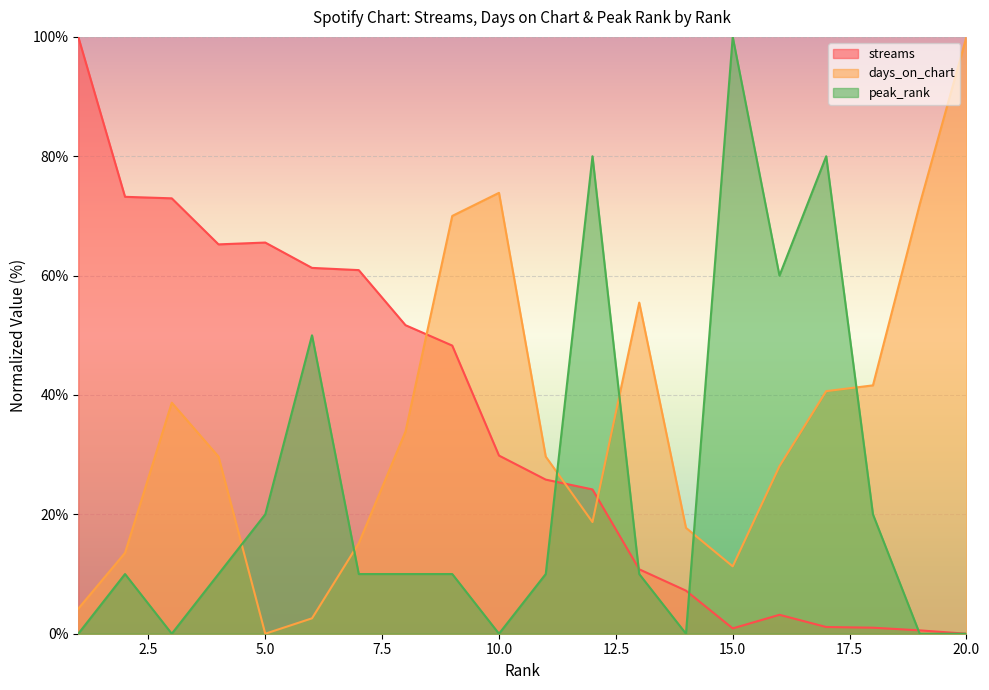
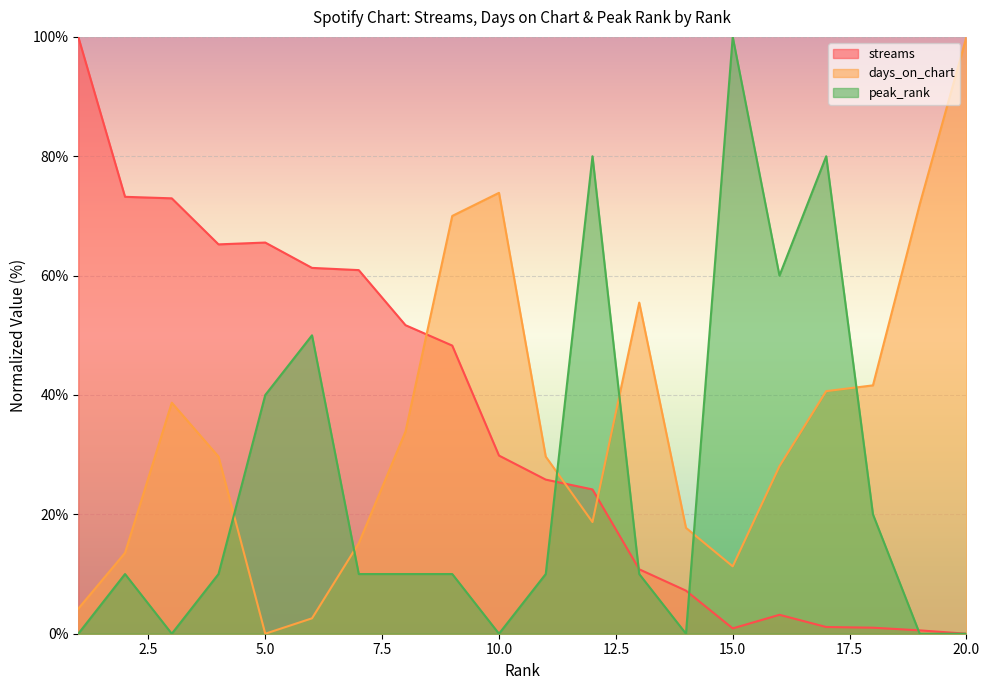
  {
    "streams": {
      "5.0": "66%",
      "10.0": "30%",
      "15.0": "1%"
    },
    "days_on_chart": {
      "5.0": "0%",
      "10.0": "74%",
      "15.0": "11%",
      "20.0": "100%"
    },
    "peak_rank": {
-     "5.0": "20%",
+     "5.0": "40%",
      "10.0": "0%",
      "15.0": "100%"
    }
  }
